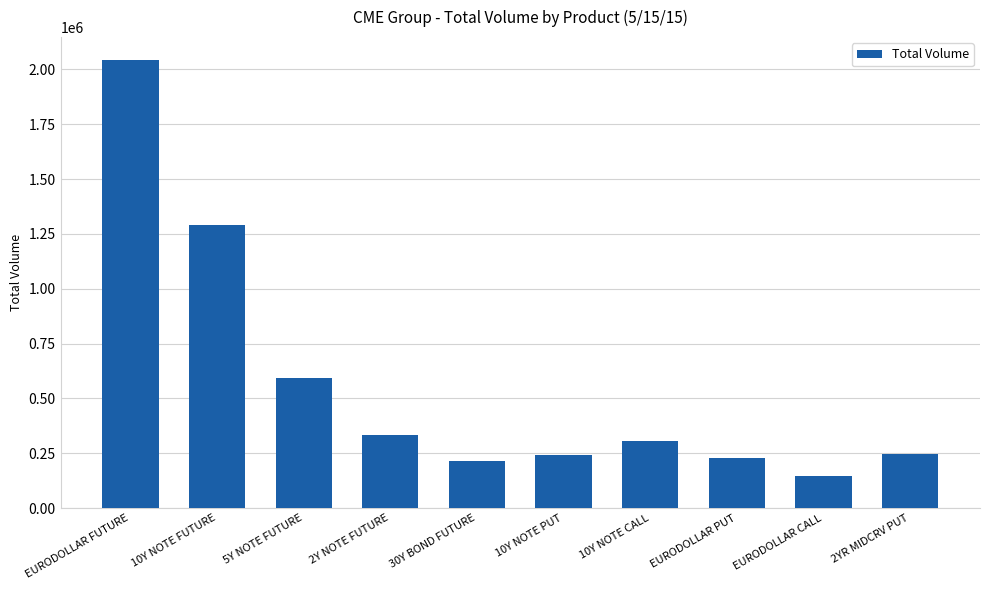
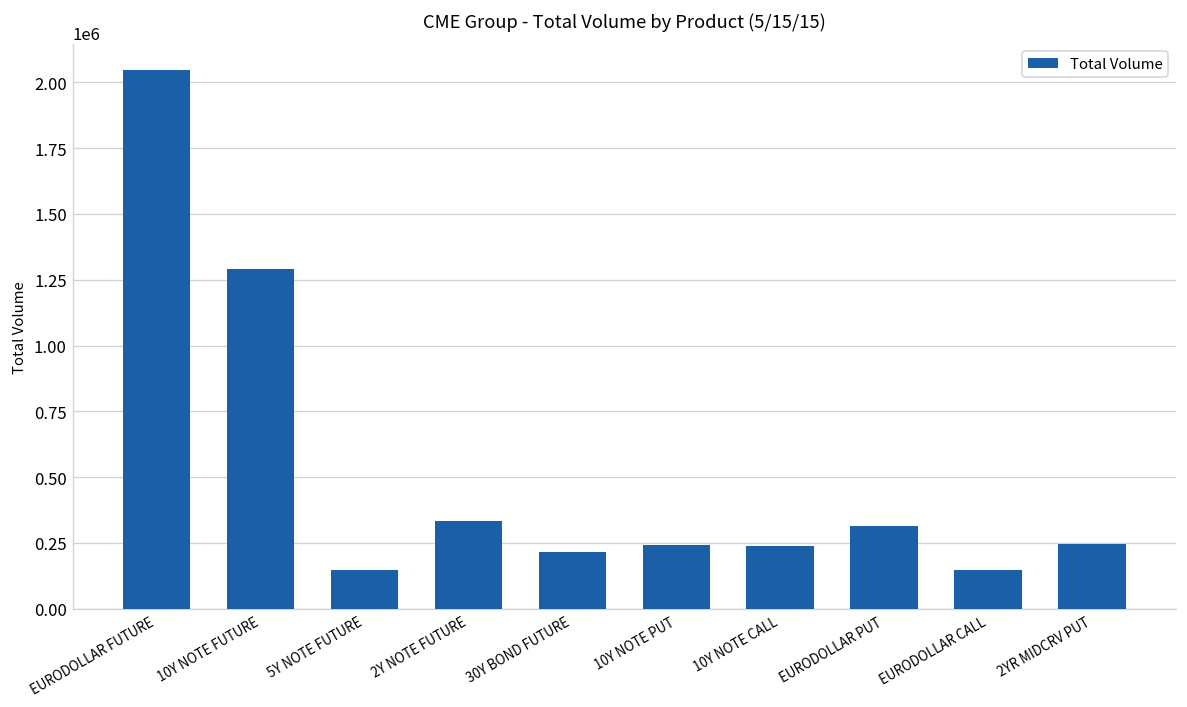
  {
    "EURODOLLAR FUTURE": 2040000,
    "10Y NOTE FUTURE": 1290000,
-   "5Y NOTE FUTURE": 590000,
+   "5Y NOTE FUTURE": 150000,
    "2Y NOTE FUTURE": 340000,
    "30Y BOND FUTURE": 220000,
    "10Y NOTE PUT": 240000,
-   "10Y NOTE CALL": 310000,
-   "EURODOLLAR PUT": 230000,
+   "10Y NOTE CALL": 240000,
+   "EURODOLLAR PUT": 320000,
    "EURODOLLAR CALL": 150000,
    "2YR MIDCRV PUT": 240000
  }
